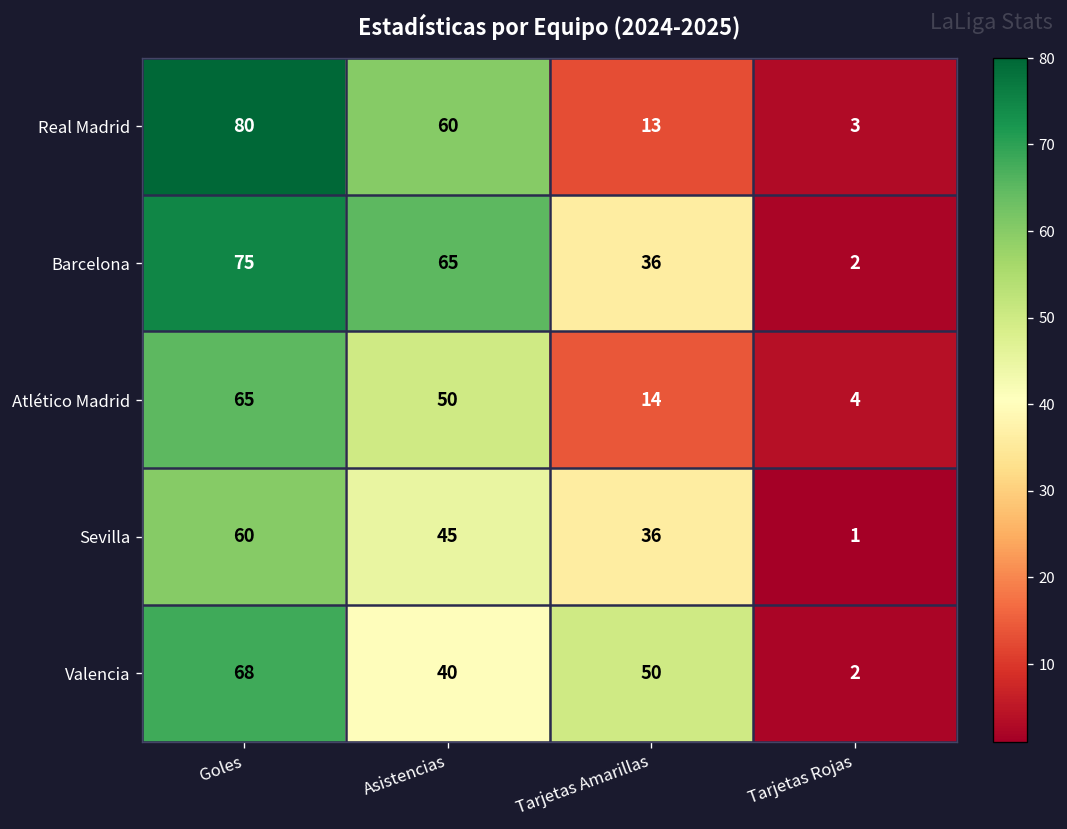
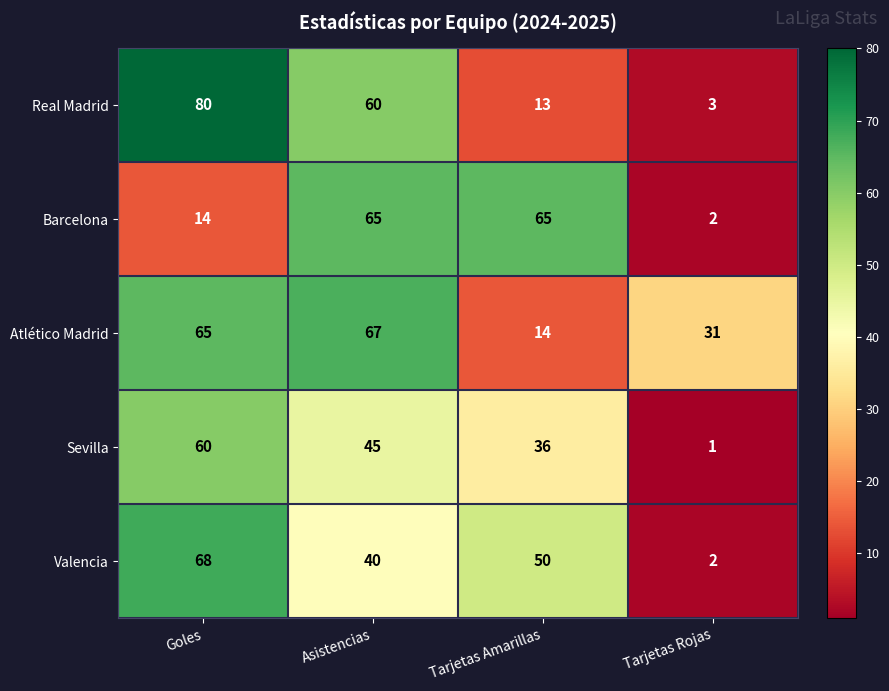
  {
    "Real Madrid": {
      "Goles": 80,
      "Asistencias": 60,
      "Tarjetas Amarillas": 13,
      "Tarjetas Rojas": 3
    },
    "Barcelona": {
-     "Goles": 75,
+     "Goles": 14,
      "Asistencias": 65,
-     "Tarjetas Amarillas": 36,
+     "Tarjetas Amarillas": 65,
      "Tarjetas Rojas": 2
    },
    "Atlético Madrid": {
      "Goles": 65,
-     "Asistencias": 50,
+     "Asistencias": 67,
      "Tarjetas Amarillas": 14,
-     "Tarjetas Rojas": 4
+     "Tarjetas Rojas": 31
    },
    "Sevilla": {
      "Goles": 60,
      "Asistencias": 45,
      "Tarjetas Amarillas": 36,
      "Tarjetas Rojas": 1
    },
    "Valencia": {
      "Goles": 68,
      "Asistencias": 40,
      "Tarjetas Amarillas": 50,
      "Tarjetas Rojas": 2
    }
  }
